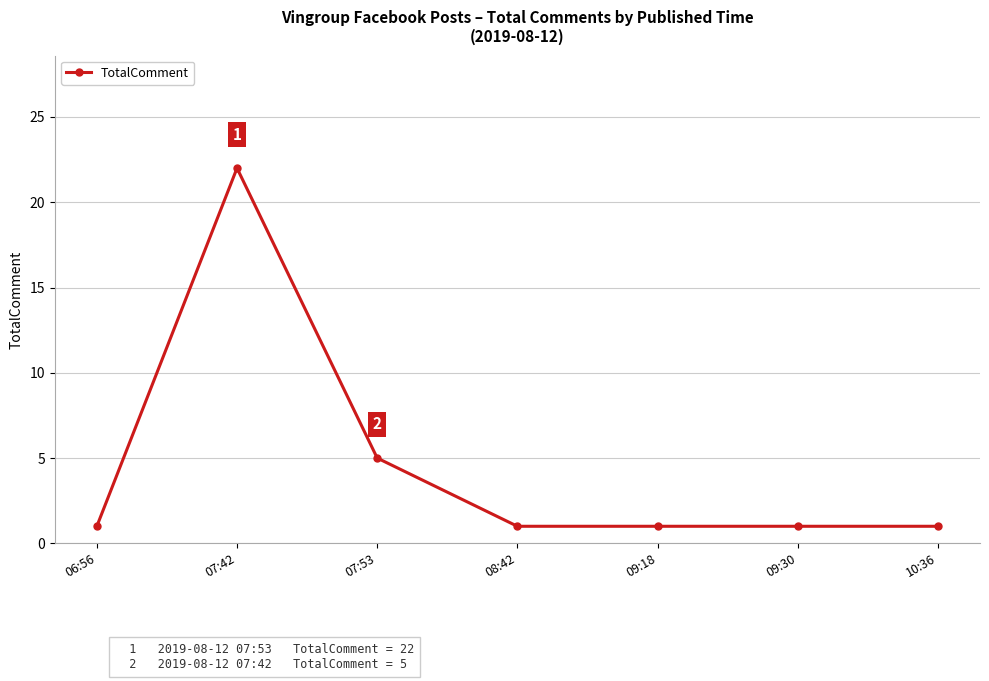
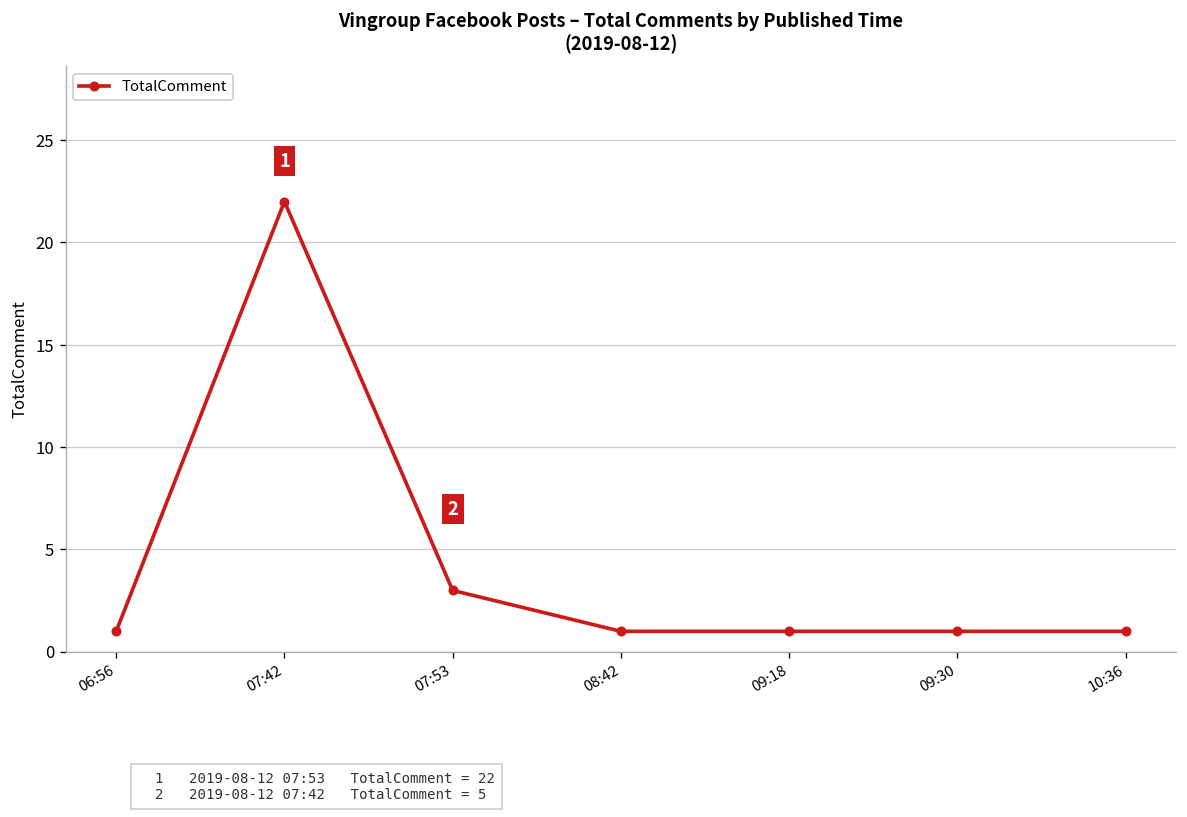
  {
    "06:56": 1,
    "07:42": 22,
-   "07:53": 5,
+   "07:53": 3,
    "08:42": 1,
    "09:18": 1,
    "09:30": 1,
    "10:36": 1
  }
